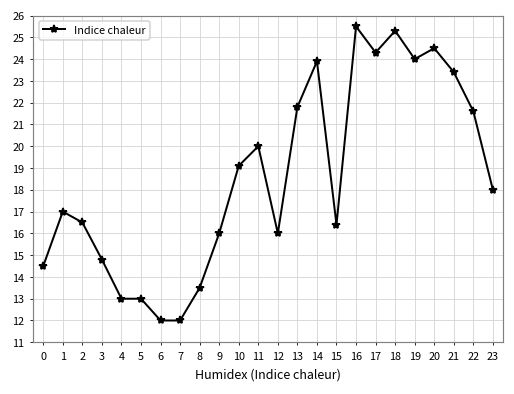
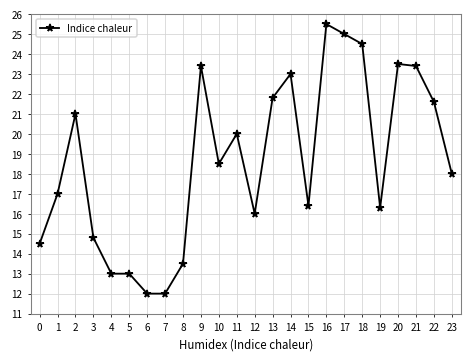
  {
    "0": 14.5,
    "1": 17.0,
-   "2": 16.5,
+   "2": 21.0,
    "3": 14.8,
    "4": 13.0,
    "5": 13.0,
    "6": 12.0,
    "7": 12.0,
    "8": 13.5,
-   "9": 16.0,
-   "10": 19.1,
+   "9": 23.4,
+   "10": 18.5,
    "11": 20.0,
    "12": 16.0,
    "13": 21.8,
-   "14": 23.9,
+   "14": 23.0,
    "15": 16.4,
    "16": 25.5,
-   "17": 24.3,
-   "18": 25.3,
-   "19": 24.0,
-   "20": 24.5,
+   "17": 25.0,
+   "18": 24.5,
+   "19": 16.3,
+   "20": 23.5,
    "21": 23.4,
    "22": 21.6,
    "23": 18.0
  }
